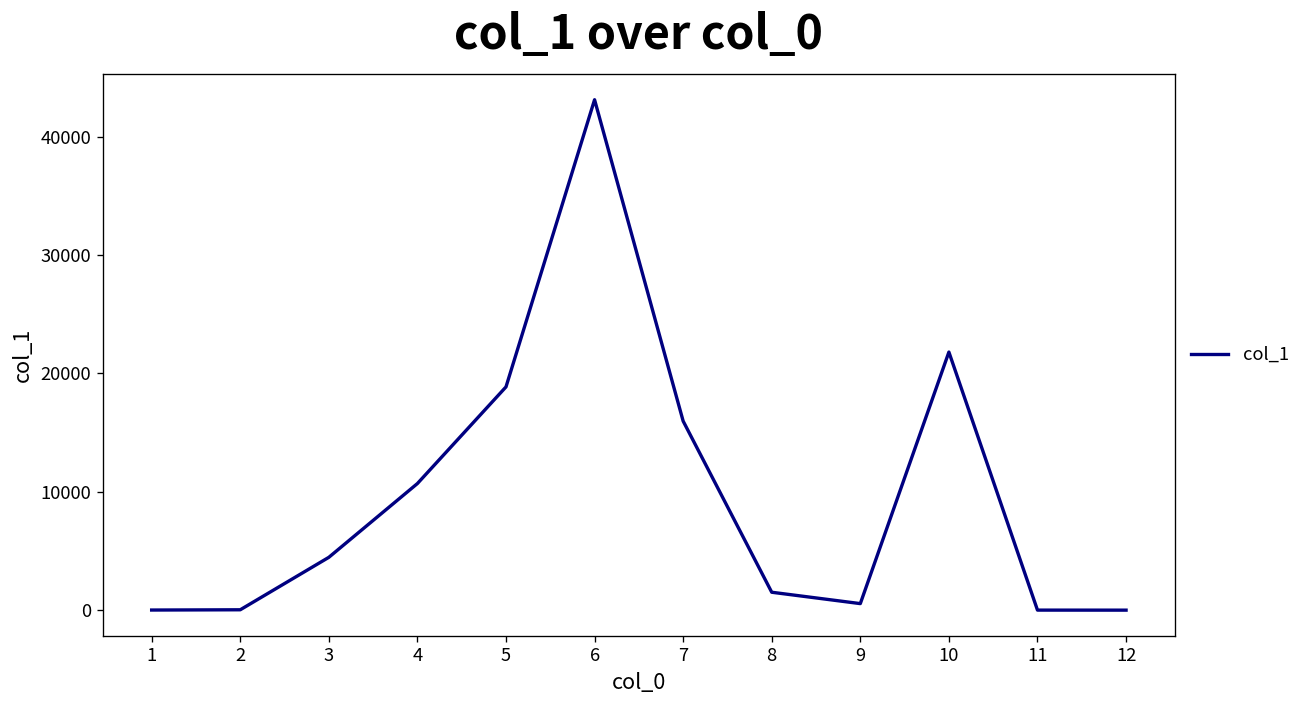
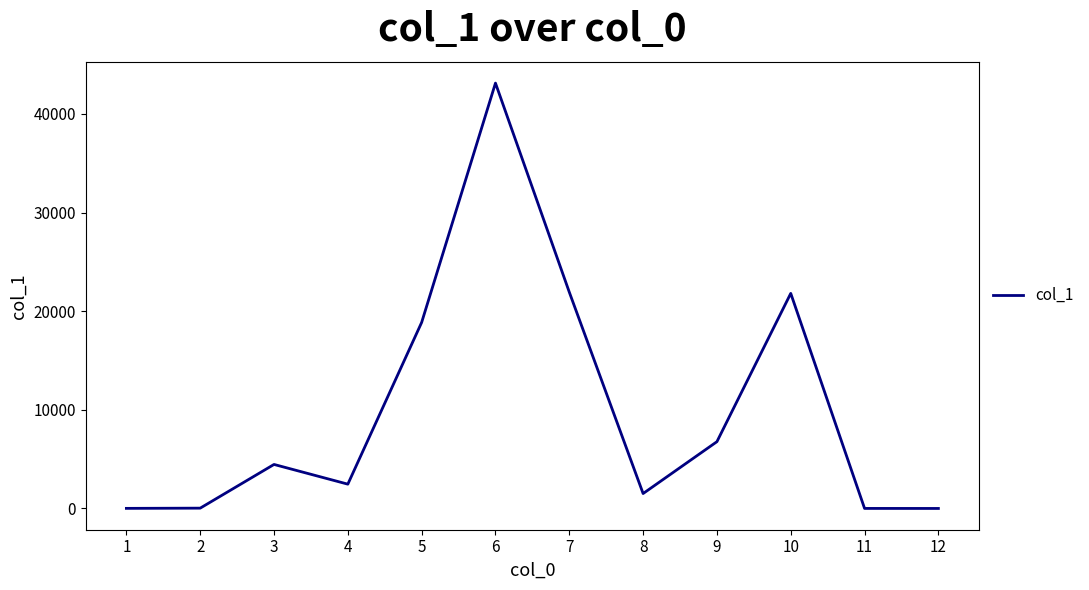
  {
    "1": 0,
    "2": 0,
    "3": 4000,
-   "4": 11000,
+   "4": 2000,
    "5": 19000,
    "6": 43000,
-   "7": 16000,
+   "7": 22000,
    "8": 2000,
-   "9": 1000,
+   "9": 7000,
    "10": 22000,
    "11": 0,
    "12": 0
  }
